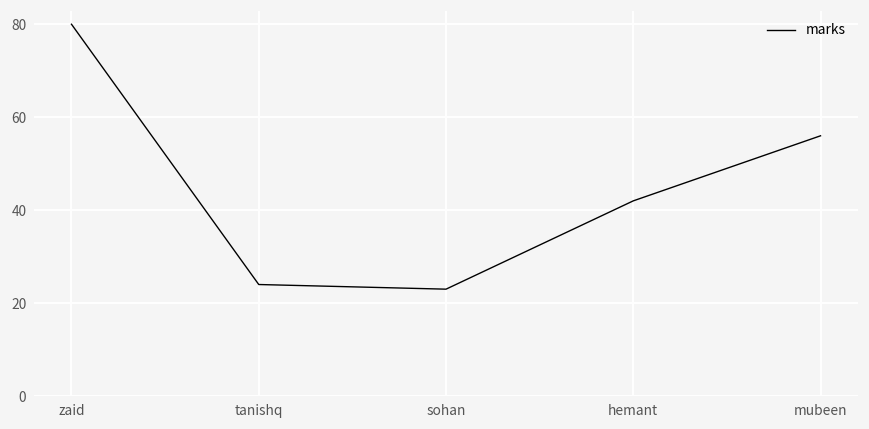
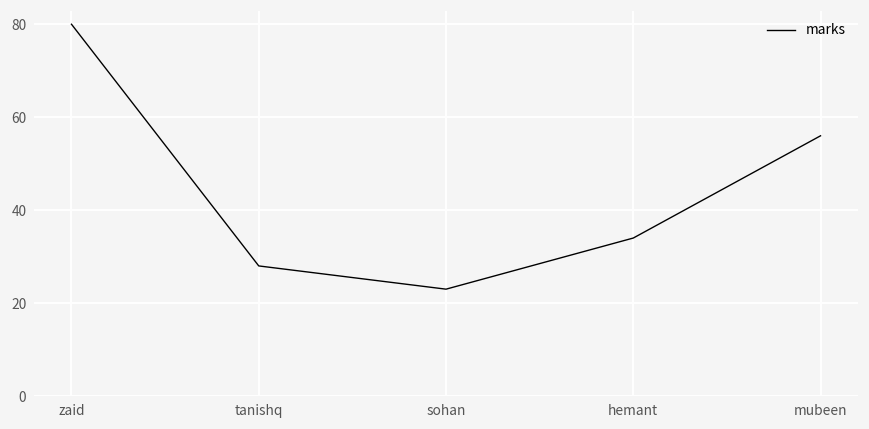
  {
    "zaid": 80,
-   "tanishq": 24,
+   "tanishq": 28,
    "sohan": 23,
-   "hemant": 42,
+   "hemant": 34,
    "mubeen": 56
  }
